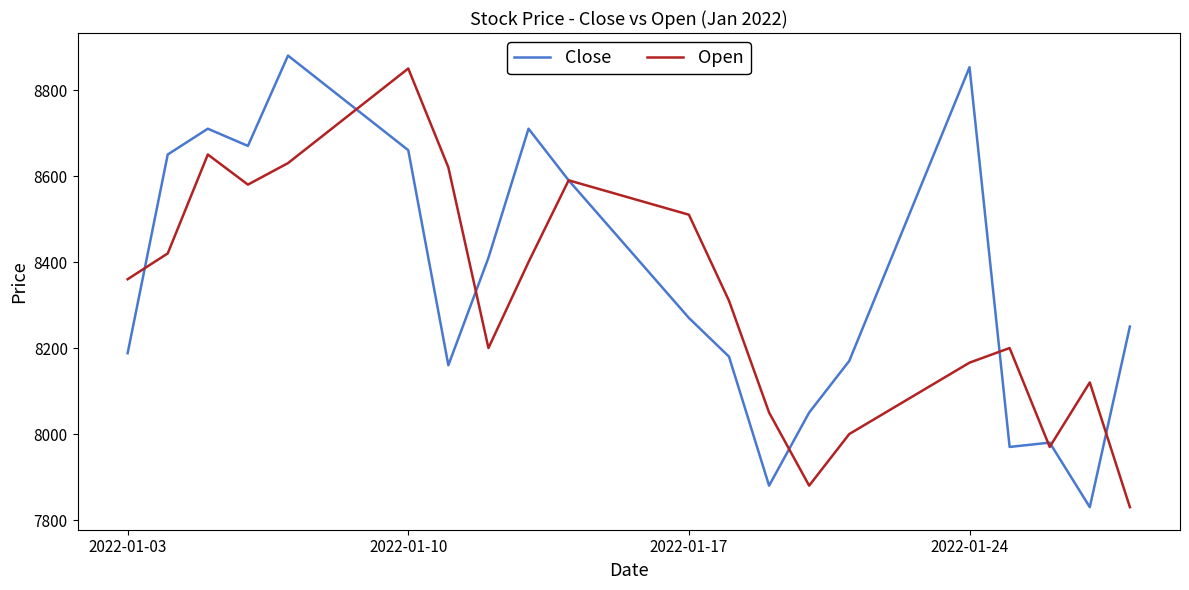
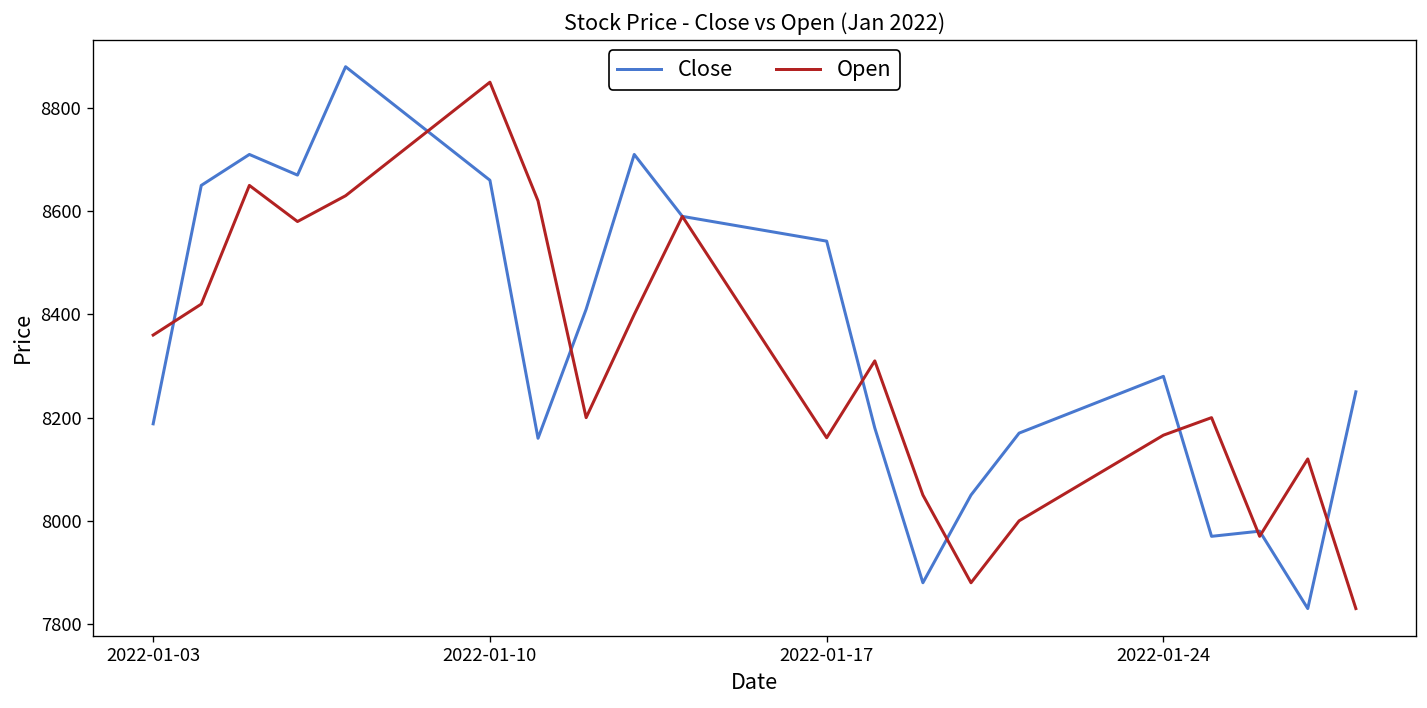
  {
    "Close": {
      "2022-01-03": 8190,
      "2022-01-10": 8660,
-     "2022-01-17": 8270,
-     "2022-01-24": 8850
+     "2022-01-17": 8540,
+     "2022-01-24": 8280
    },
    "Open": {
      "2022-01-03": 8360,
      "2022-01-10": 8850,
-     "2022-01-17": 8510,
+     "2022-01-17": 8160,
      "2022-01-24": 8170
    }
  }
